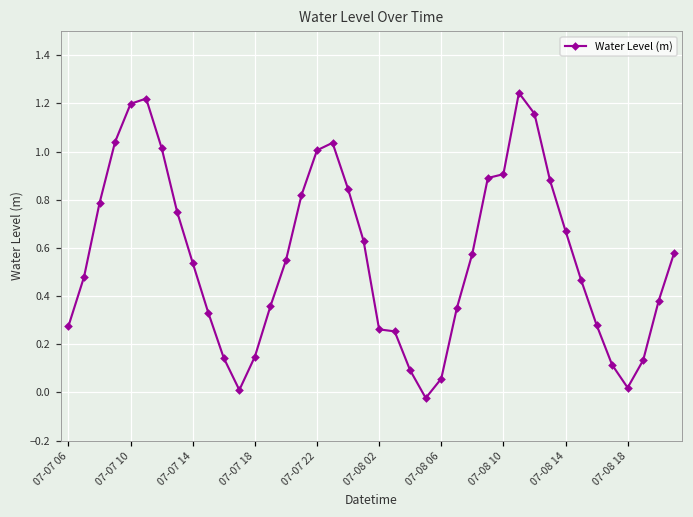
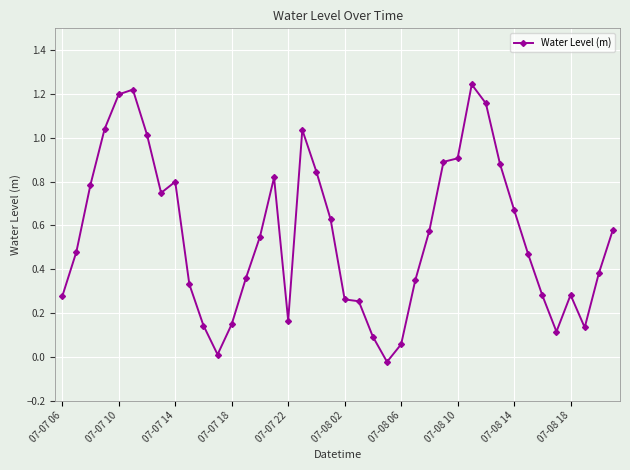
  {
    "07-07 06": 0.28,
    "07-07 10": 1.20,
-   "07-07 14": 0.54,
+   "07-07 14": 0.80,
    "07-07 18": 0.15,
-   "07-07 22": 1.01,
+   "07-07 22": 0.17,
    "07-08 02": 0.26,
    "07-08 06": 0.06,
    "07-08 10": 0.91,
    "07-08 14": 0.67,
-   "07-08 18": 0.02
+   "07-08 18": 0.28
  }
